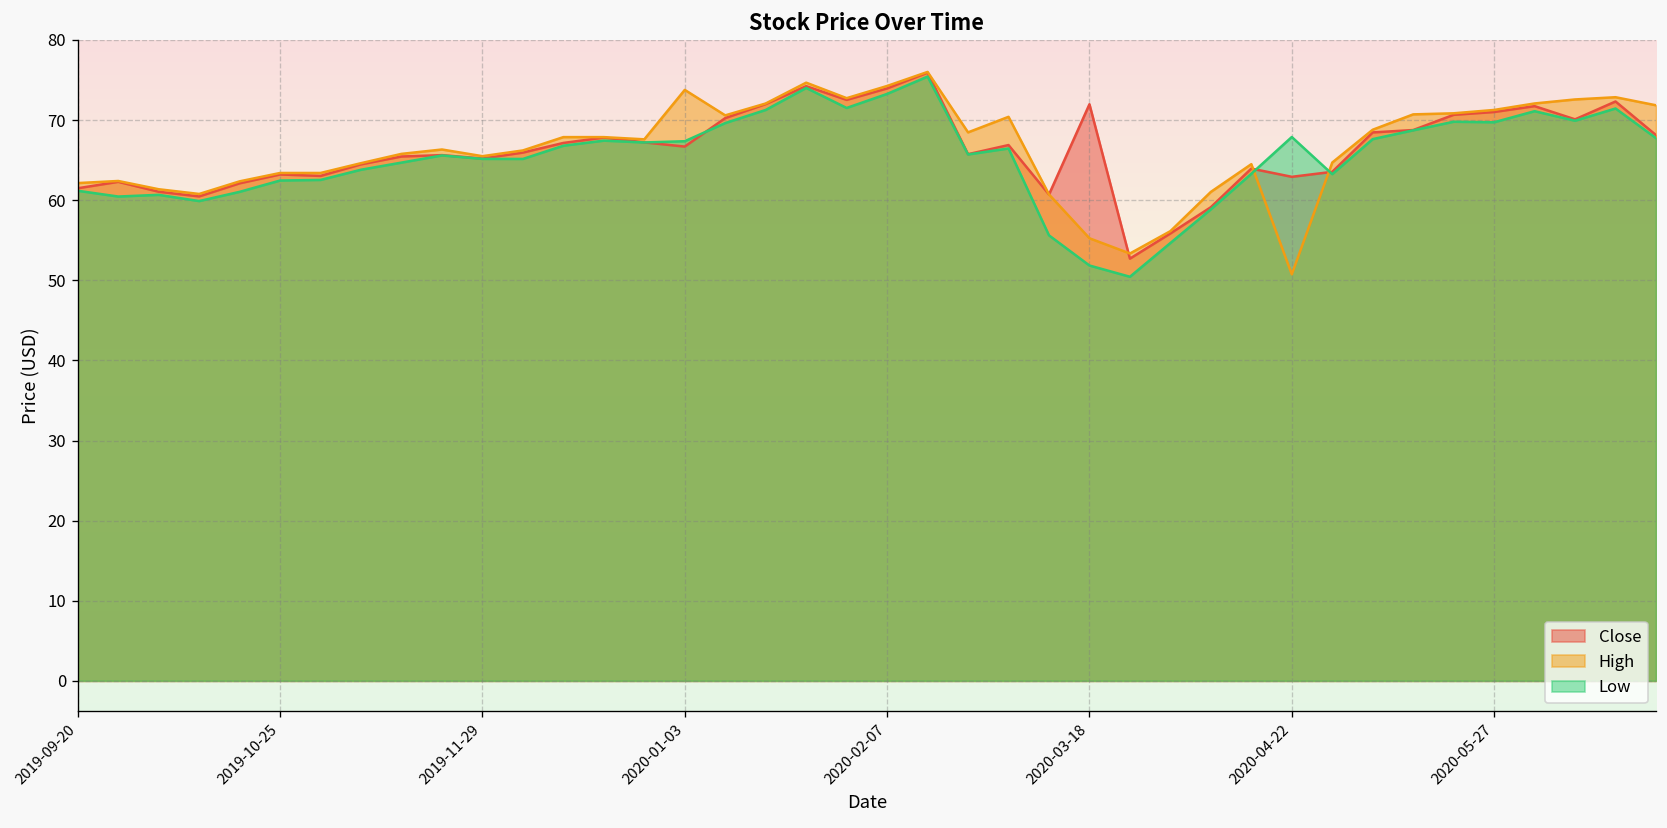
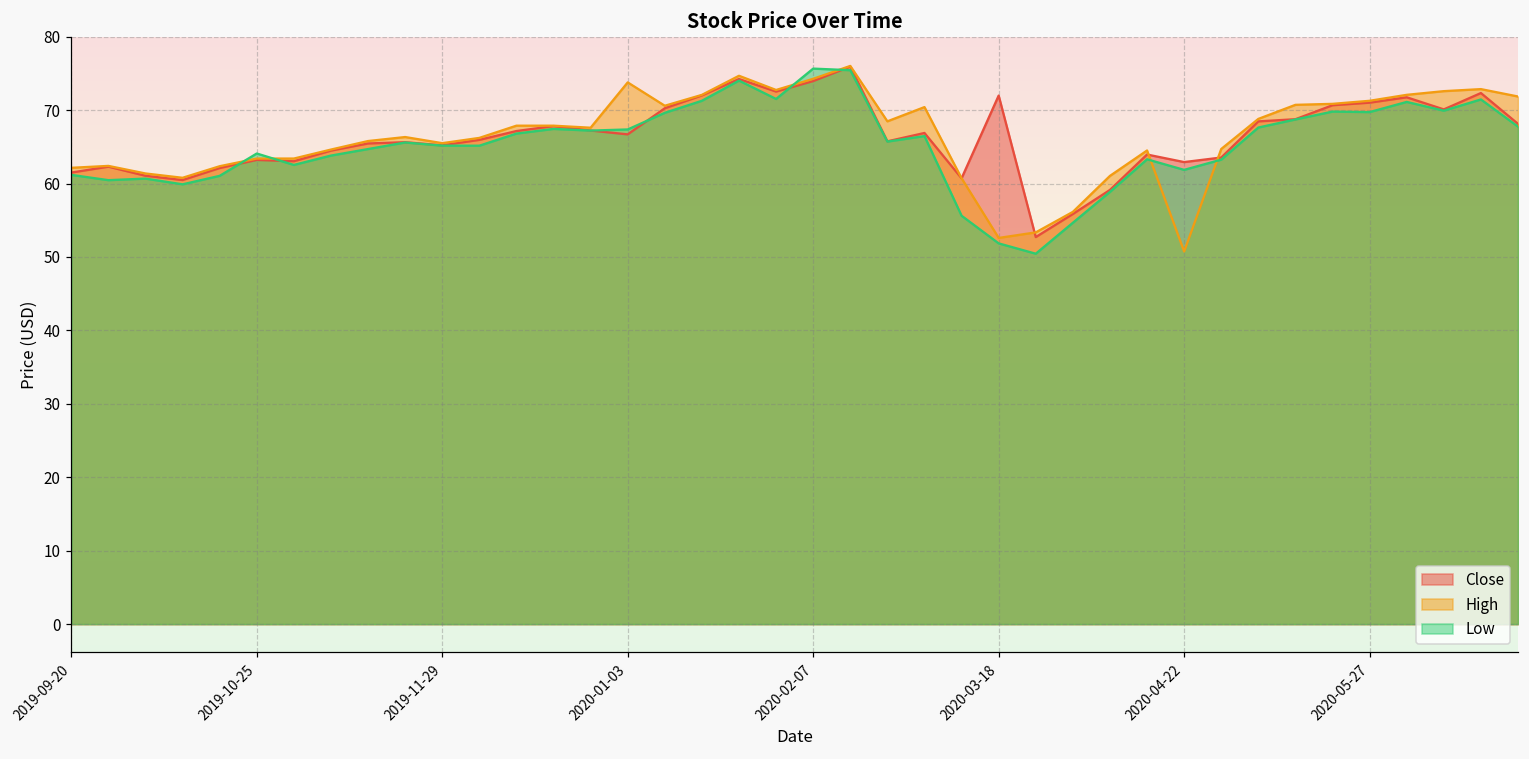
  {
    "Close": {
      "2020-01-03": 67,
      "2020-03-18": 72,
      "2020-04-22": 63
    },
    "High": {
      "2019-09-20": 62,
      "2020-01-03": 74,
-     "2020-03-18": 55,
+     "2020-03-18": 53,
      "2020-04-22": 51
    },
    "Low": {
-     "2019-10-25": 62,
+     "2019-10-25": 64,
      "2020-01-03": 67,
-     "2020-02-07": 73,
+     "2020-02-07": 76,
      "2020-03-18": 52,
-     "2020-04-22": 68,
+     "2020-04-22": 62,
      "2020-05-27": 70
    }
  }
